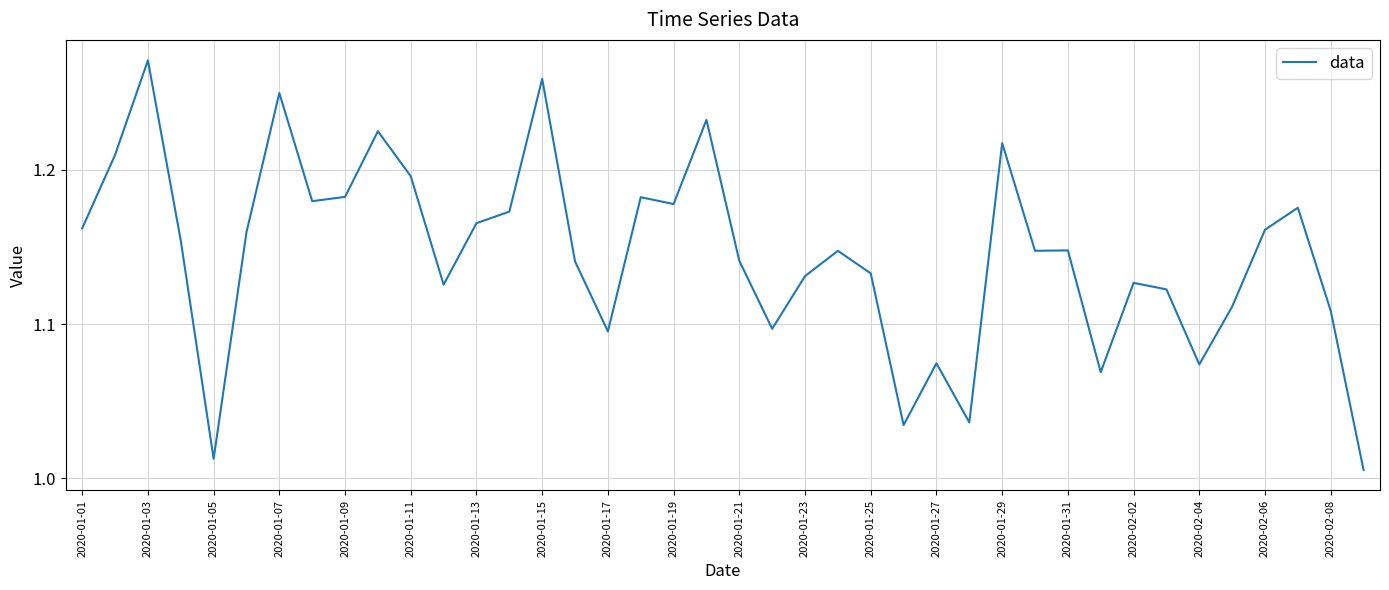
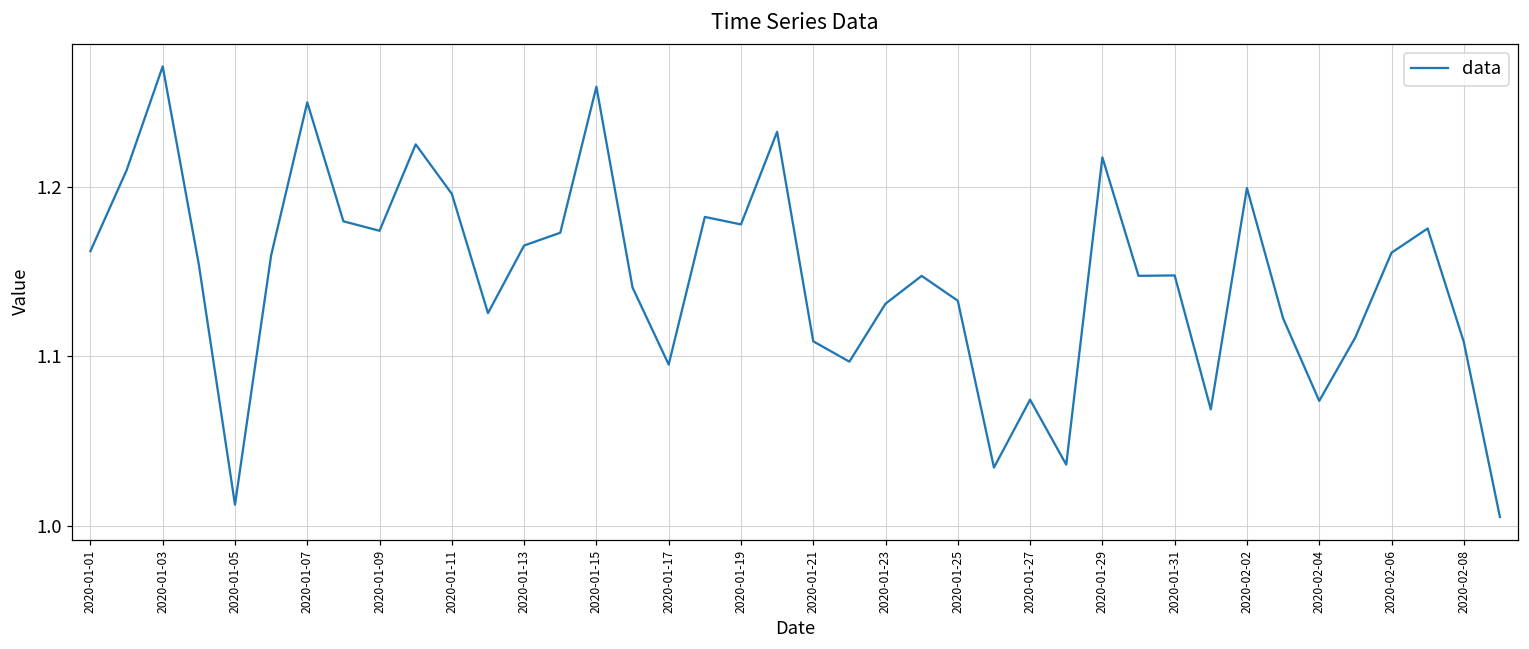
  {
    "2020-01-01": 1.162,
    "2020-01-03": 1.271,
    "2020-01-05": 1.013,
    "2020-01-07": 1.250,
-   "2020-01-09": 1.182,
+   "2020-01-09": 1.174,
    "2020-01-11": 1.196,
    "2020-01-13": 1.165,
    "2020-01-15": 1.259,
    "2020-01-17": 1.095,
    "2020-01-19": 1.178,
-   "2020-01-21": 1.141,
+   "2020-01-21": 1.109,
    "2020-01-23": 1.131,
    "2020-01-25": 1.133,
    "2020-01-27": 1.075,
    "2020-01-29": 1.217,
    "2020-01-31": 1.148,
-   "2020-02-02": 1.127,
+   "2020-02-02": 1.199,
    "2020-02-04": 1.074,
    "2020-02-06": 1.161,
    "2020-02-08": 1.109
  }
